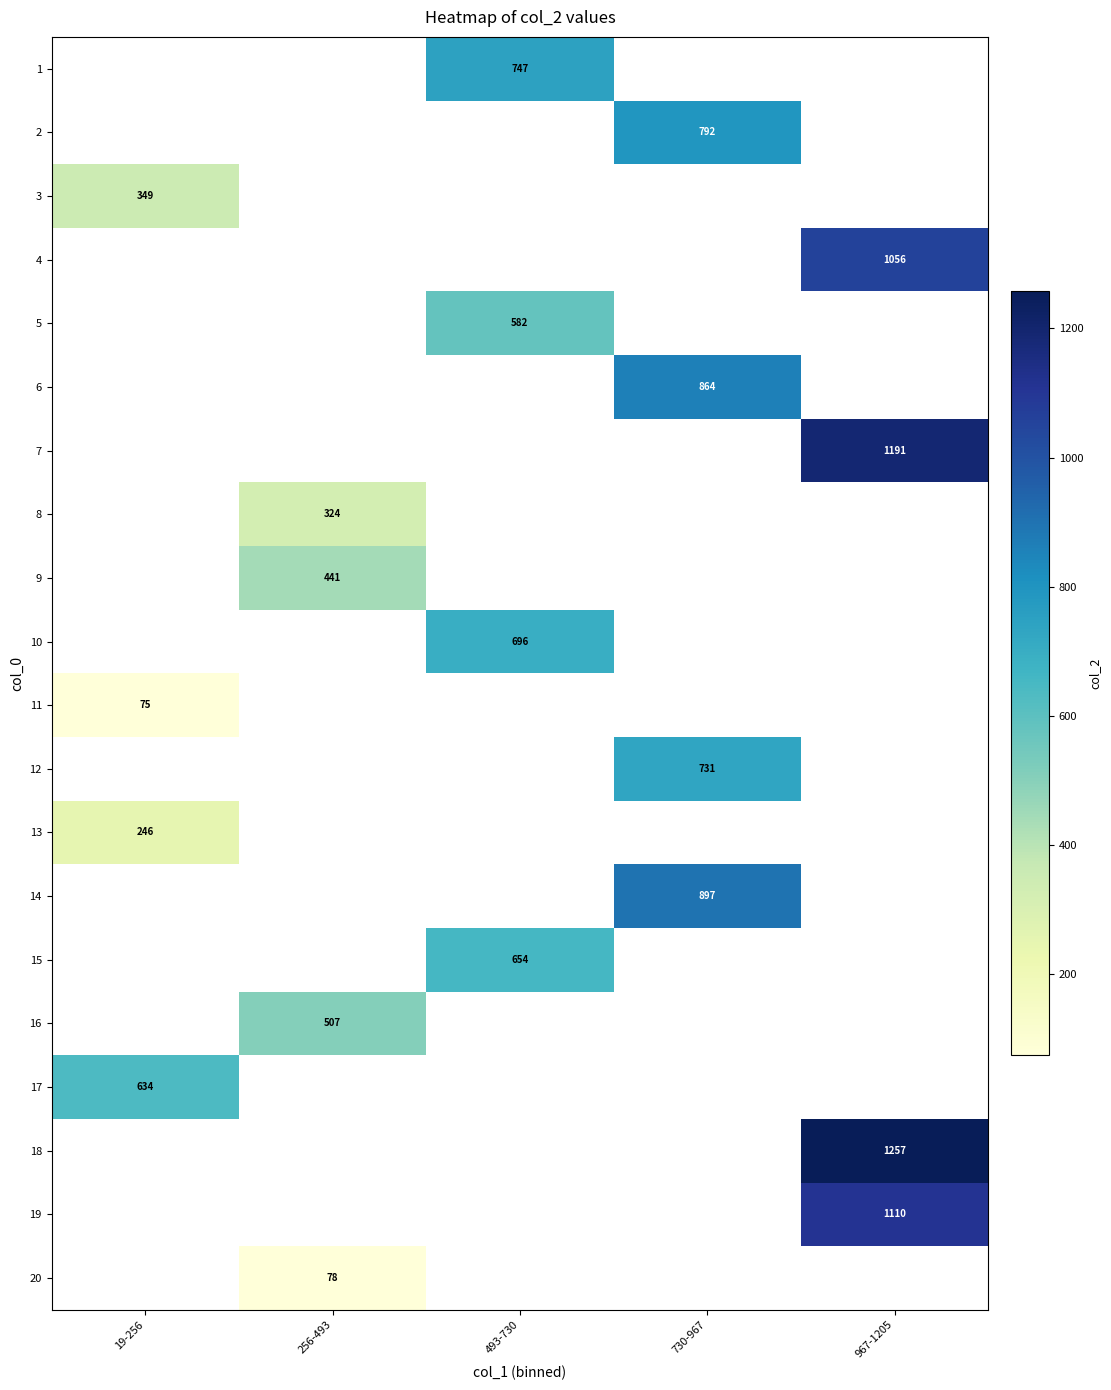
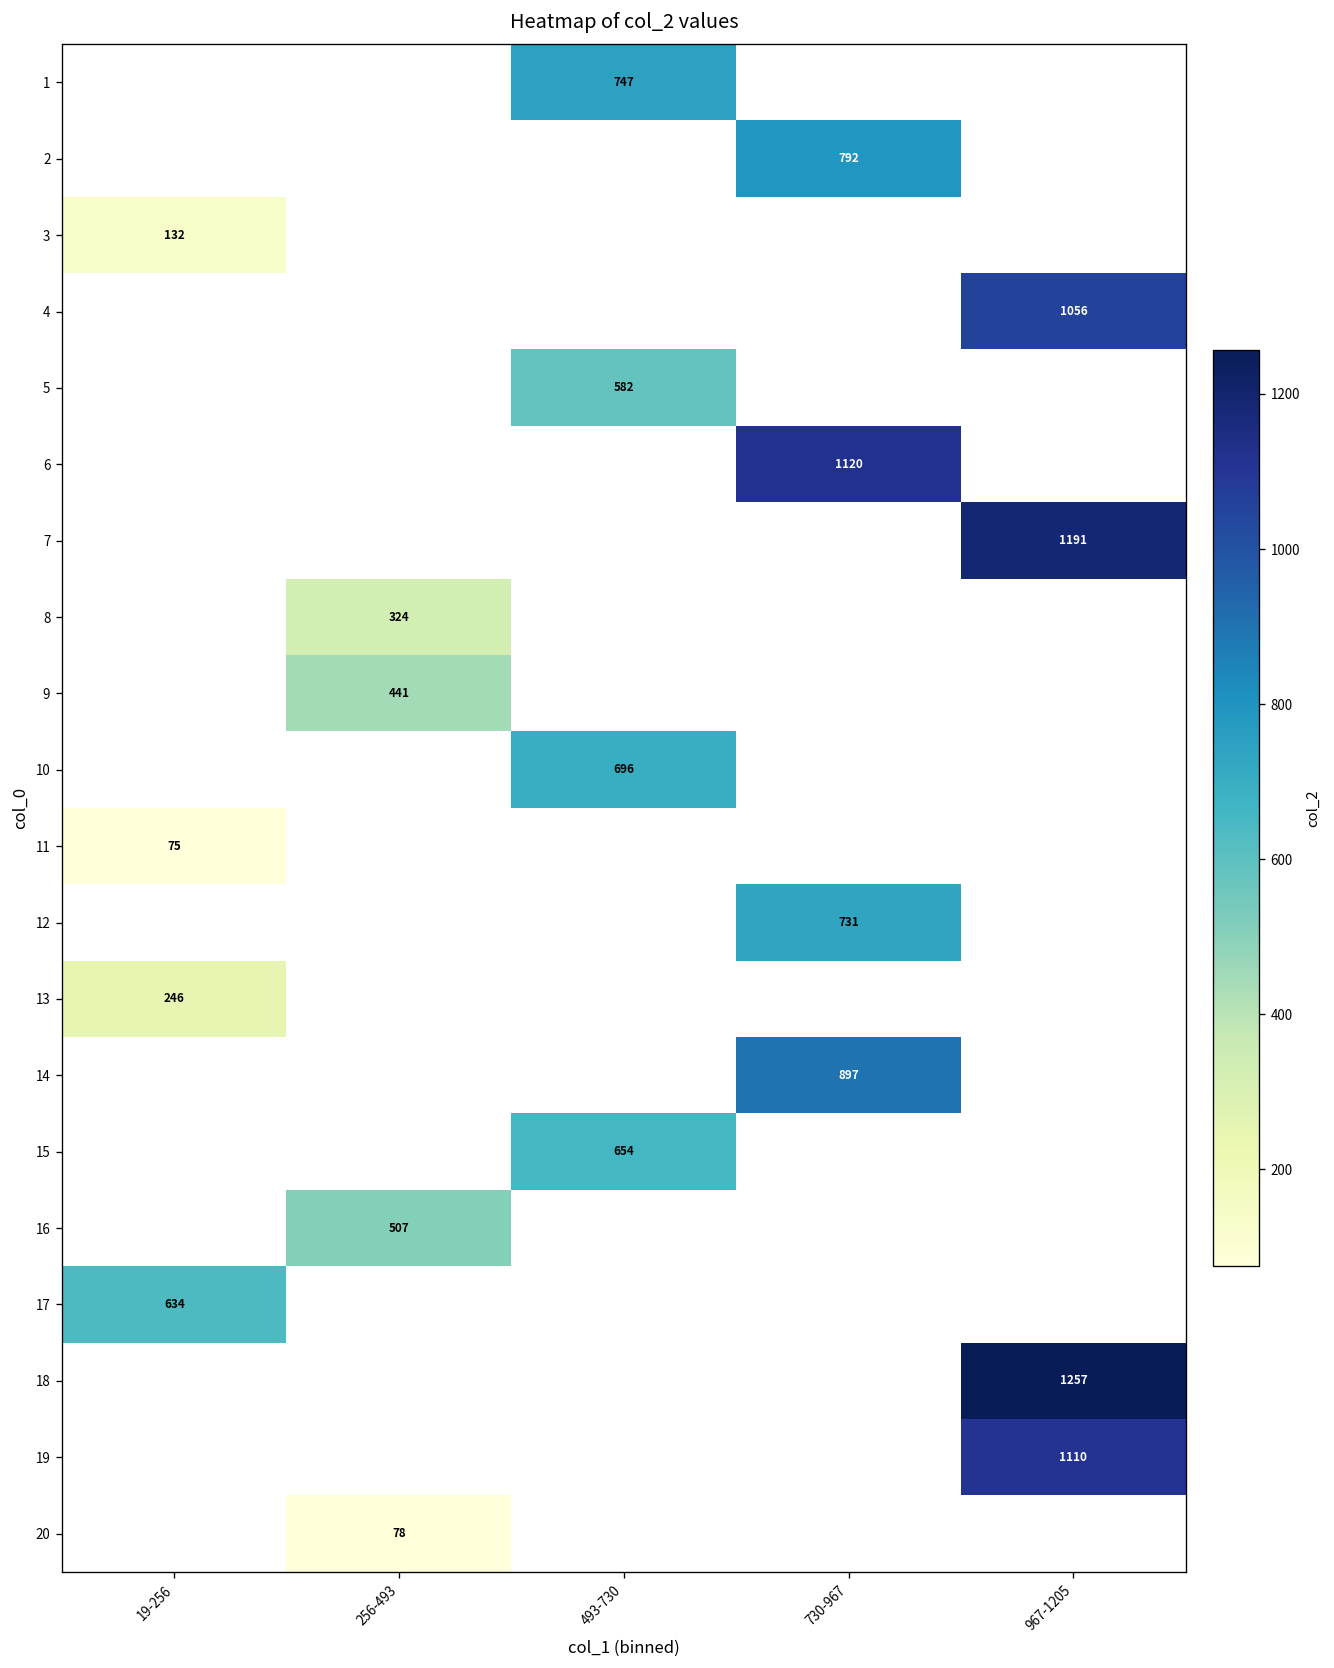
  {
    "1": {
      "493-730": 747
    },
    "2": {
      "730-967": 792
    },
    "3": {
-     "19-256": 349
+     "19-256": 132
    },
    "4": {
      "967-1205": 1056
    },
    "5": {
      "493-730": 582
    },
    "6": {
-     "730-967": 864
+     "730-967": 1120
    },
    "7": {
      "967-1205": 1191
    },
    "8": {
      "256-493": 324
    },
    "9": {
      "256-493": 441
    },
    "10": {
      "493-730": 696
    },
    "11": {
      "19-256": 75
    },
    "12": {
      "730-967": 731
    },
    "13": {
      "19-256": 246
    },
    "14": {
      "730-967": 897
    },
    "15": {
      "493-730": 654
    },
    "16": {
      "256-493": 507
    },
    "17": {
      "19-256": 634
    },
    "18": {
      "967-1205": 1257
    },
    "19": {
      "967-1205": 1110
    },
    "20": {
      "256-493": 78
    }
  }
